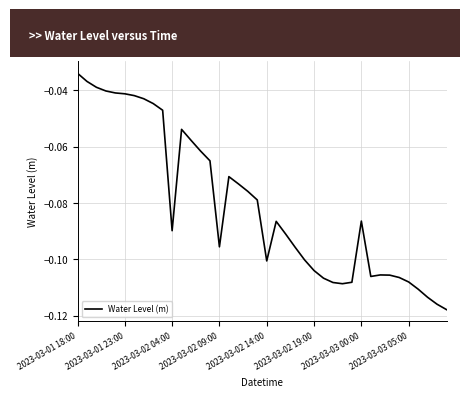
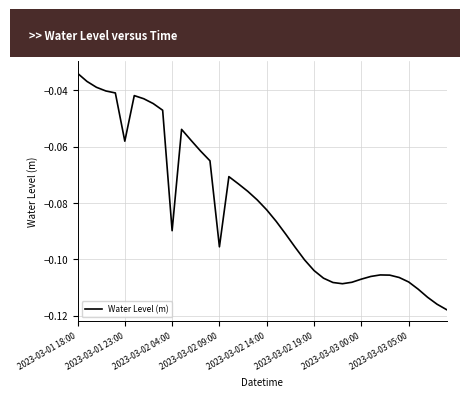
  {
    "2023-03-01 18:00": -0.034,
-   "2023-03-01 23:00": -0.041,
+   "2023-03-01 23:00": -0.058,
    "2023-03-02 04:00": -0.090,
    "2023-03-02 09:00": -0.096,
-   "2023-03-02 14:00": -0.101,
+   "2023-03-02 14:00": -0.082,
    "2023-03-02 19:00": -0.104,
-   "2023-03-03 00:00": -0.086,
+   "2023-03-03 00:00": -0.107,
    "2023-03-03 05:00": -0.108
  }
